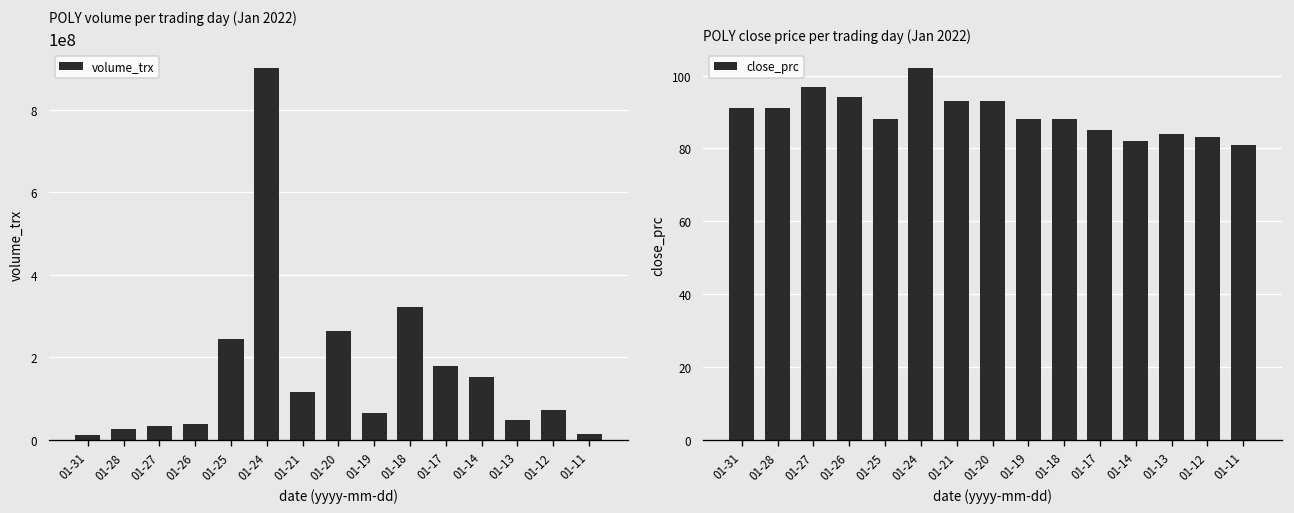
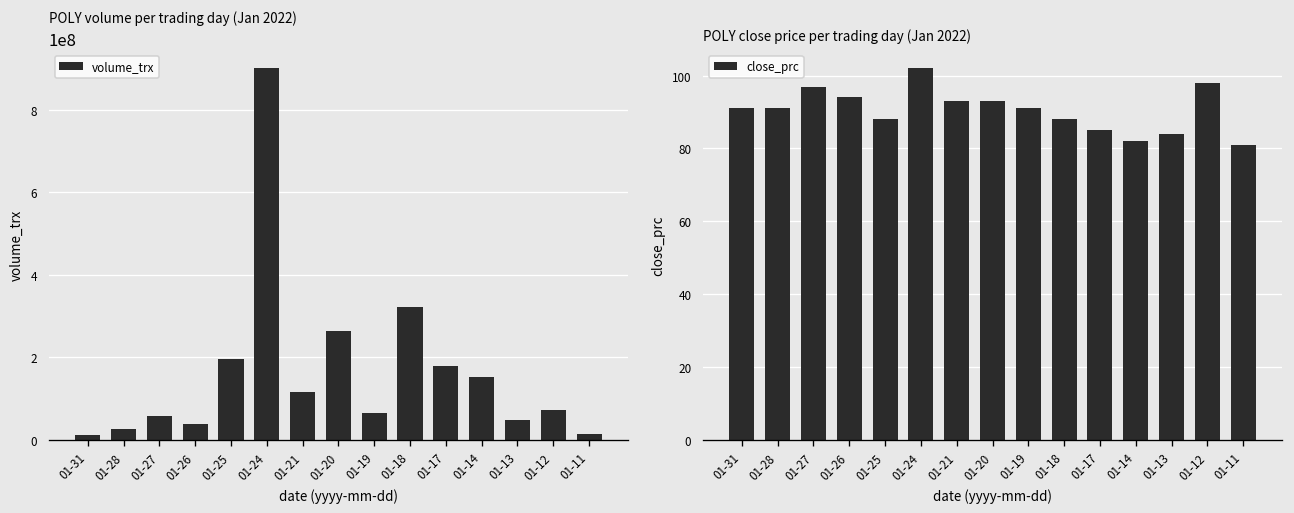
  {
    "POLY volume per trading day (Jan 2022)": {
      "01-31": 10000000,
      "01-28": 30000000,
-     "01-27": 30000000,
+     "01-27": 60000000,
      "01-26": 40000000,
-     "01-25": 240000000,
+     "01-25": 200000000,
      "01-24": 900000000,
      "01-21": 120000000,
      "01-20": 260000000,
      "01-19": 70000000,
      "01-18": 320000000,
      "01-17": 180000000,
      "01-14": 150000000,
      "01-13": 50000000,
      "01-12": 70000000,
      "01-11": 10000000
    },
    "POLY close price per trading day (Jan 2022)": {
      "01-31": 91,
      "01-28": 91,
      "01-27": 97,
      "01-26": 94,
      "01-25": 88,
      "01-24": 102,
      "01-21": 93,
      "01-20": 93,
-     "01-19": 88,
+     "01-19": 91,
      "01-18": 88,
      "01-17": 85,
      "01-14": 82,
      "01-13": 84,
-     "01-12": 83,
+     "01-12": 98,
      "01-11": 81
    }
  }
